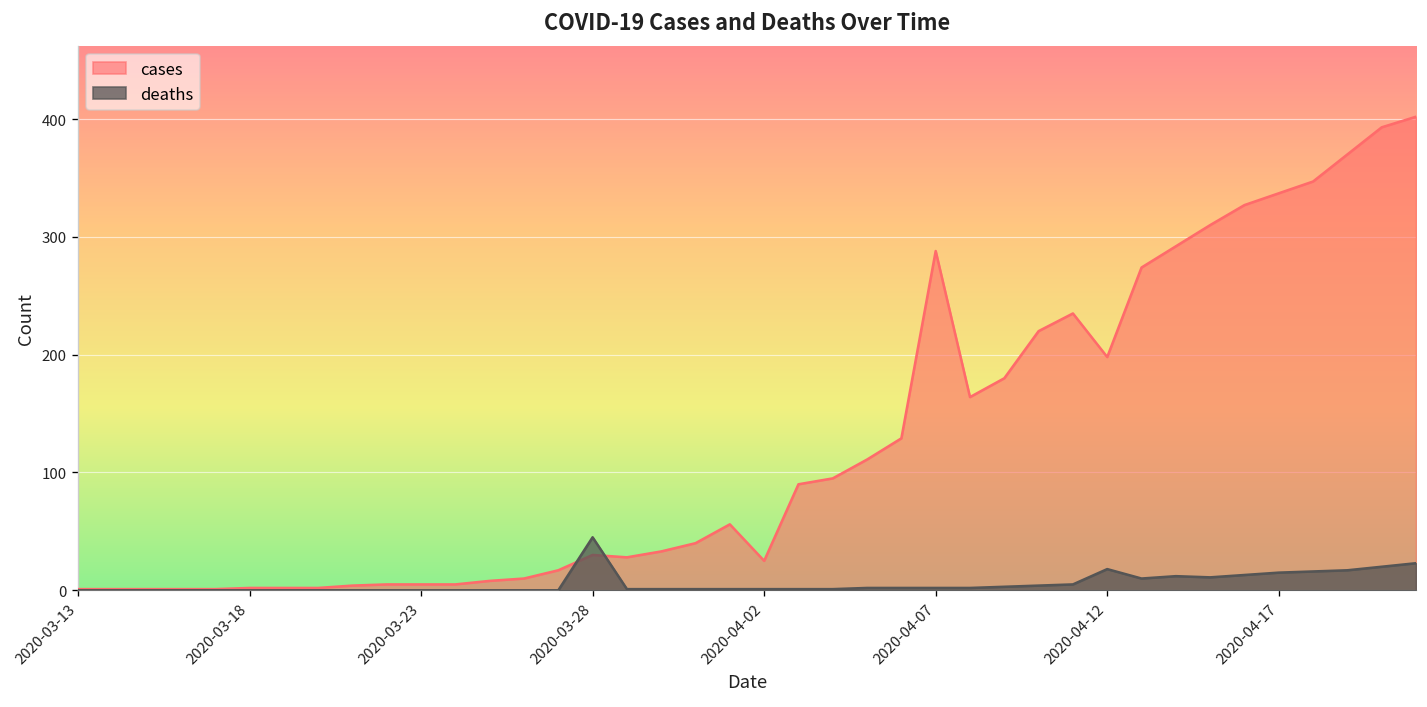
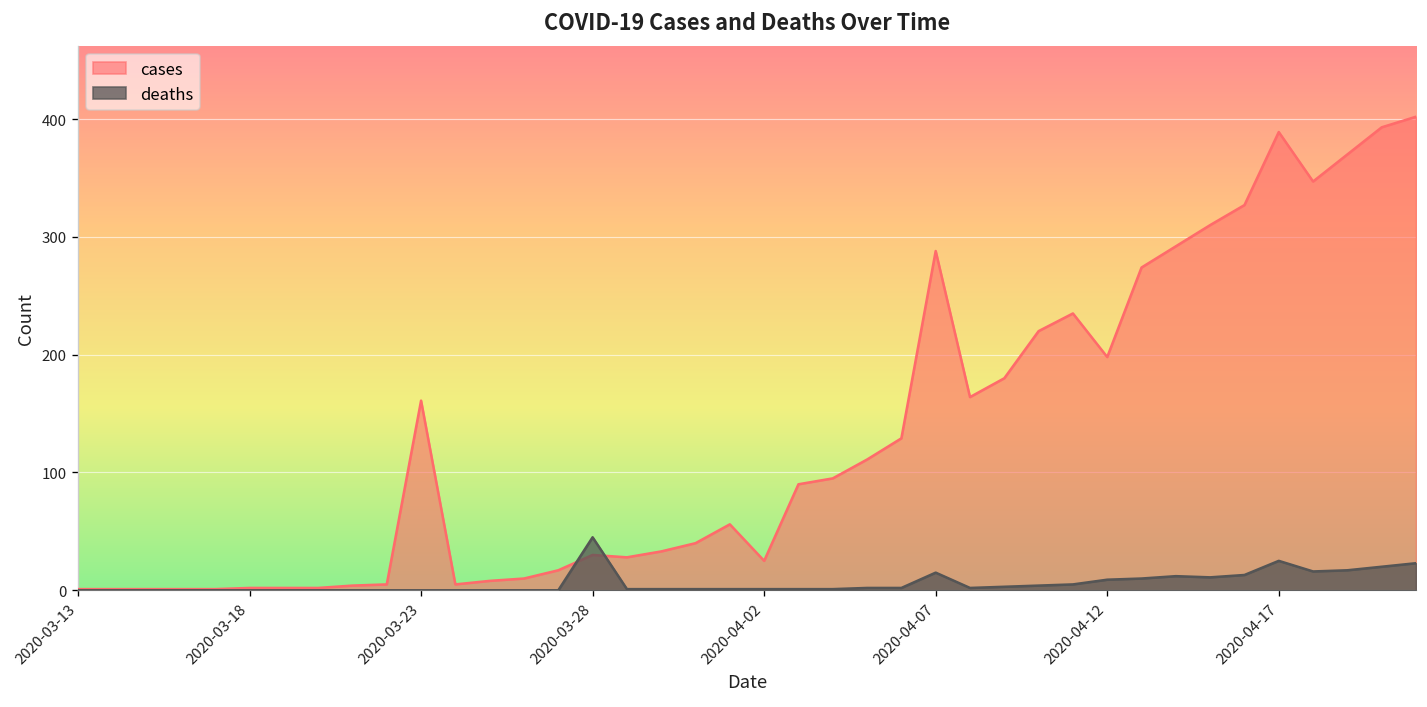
  {
    "cases": {
-     "2020-03-23": 10,
+     "2020-03-23": 160,
      "2020-03-28": 30,
      "2020-04-02": 30,
      "2020-04-07": 290,
      "2020-04-12": 200,
-     "2020-04-17": 340
+     "2020-04-17": 390
    },
    "deaths": {
      "2020-03-23": 0,
      "2020-03-28": 50,
      "2020-04-02": 0,
-     "2020-04-07": 0,
-     "2020-04-12": 20,
-     "2020-04-17": 20
+     "2020-04-07": 20,
+     "2020-04-12": 10,
+     "2020-04-17": 30
    }
  }
